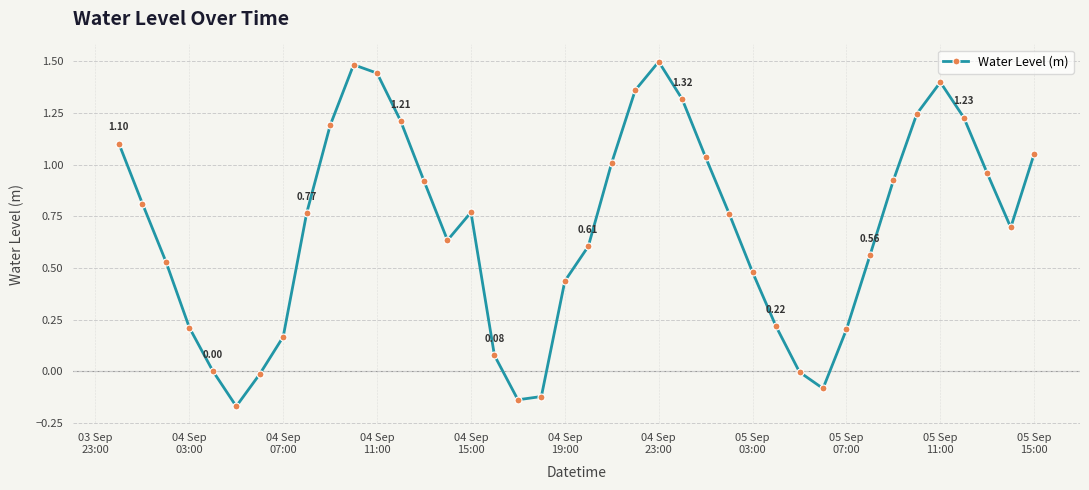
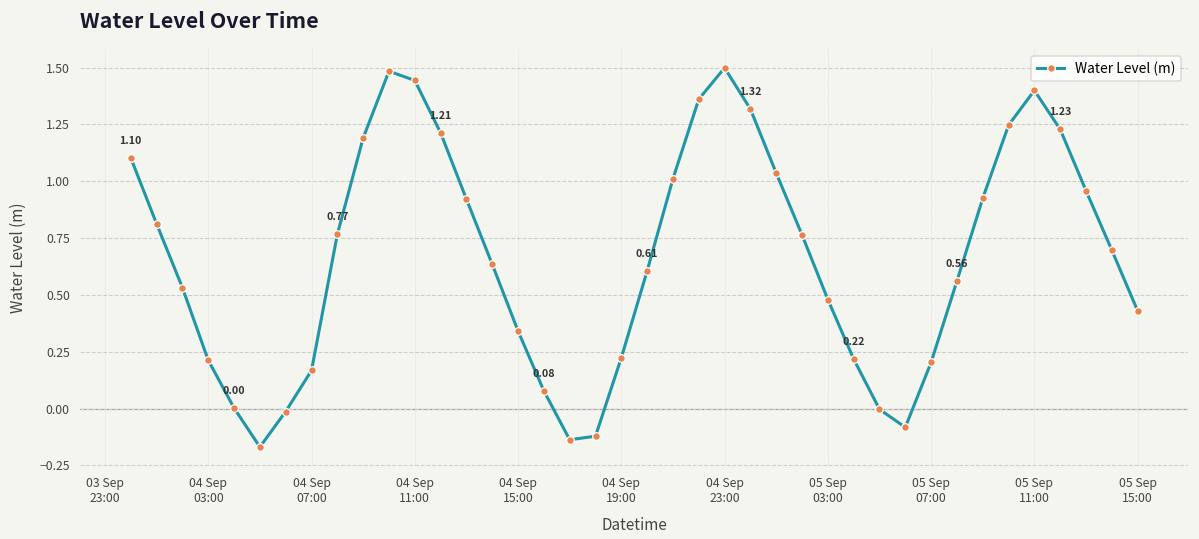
  {
    "04 Sep 03:00": 0.21,
    "04 Sep 07:00": 0.17,
    "04 Sep 11:00": 1.44,
-   "04 Sep 15:00": 0.77,
-   "04 Sep 19:00": 0.44,
+   "04 Sep 15:00": 0.34,
+   "04 Sep 19:00": 0.22,
    "04 Sep 23:00": 1.50,
    "05 Sep 03:00": 0.48,
    "05 Sep 07:00": 0.20,
    "05 Sep 11:00": 1.40,
-   "05 Sep 15:00": 1.05
+   "05 Sep 15:00": 0.43
  }
